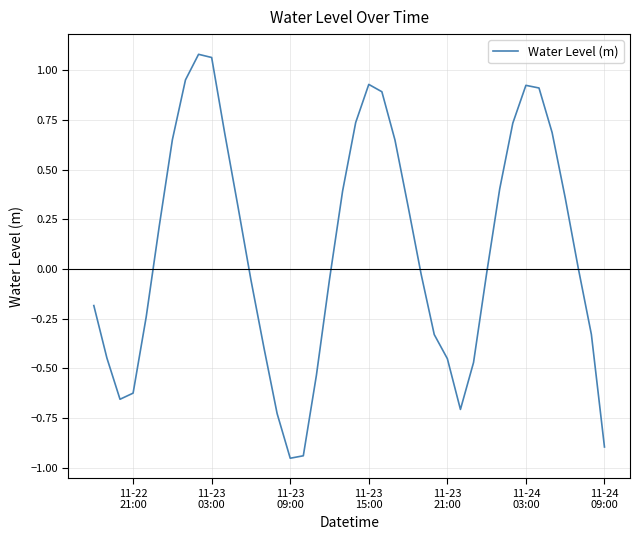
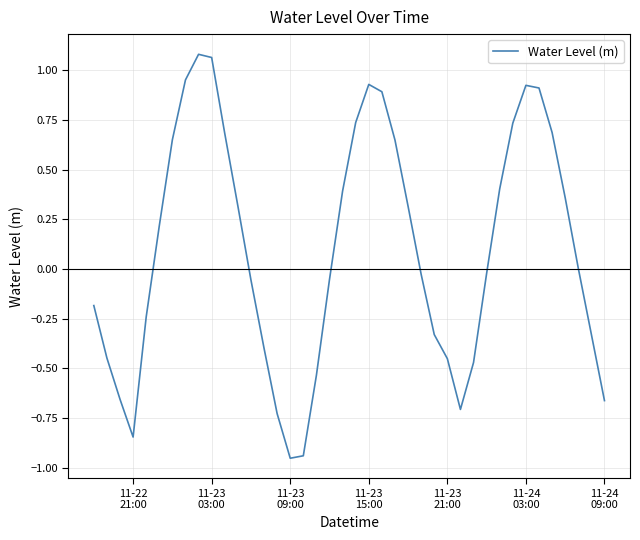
  {
-   "11-22 21:00": -0.62,
+   "11-22 21:00": -0.85,
    "11-23 03:00": 1.06,
    "11-23 09:00": -0.95,
    "11-23 15:00": 0.93,
    "11-23 21:00": -0.45,
    "11-24 03:00": 0.92,
-   "11-24 09:00": -0.90
+   "11-24 09:00": -0.66
  }
